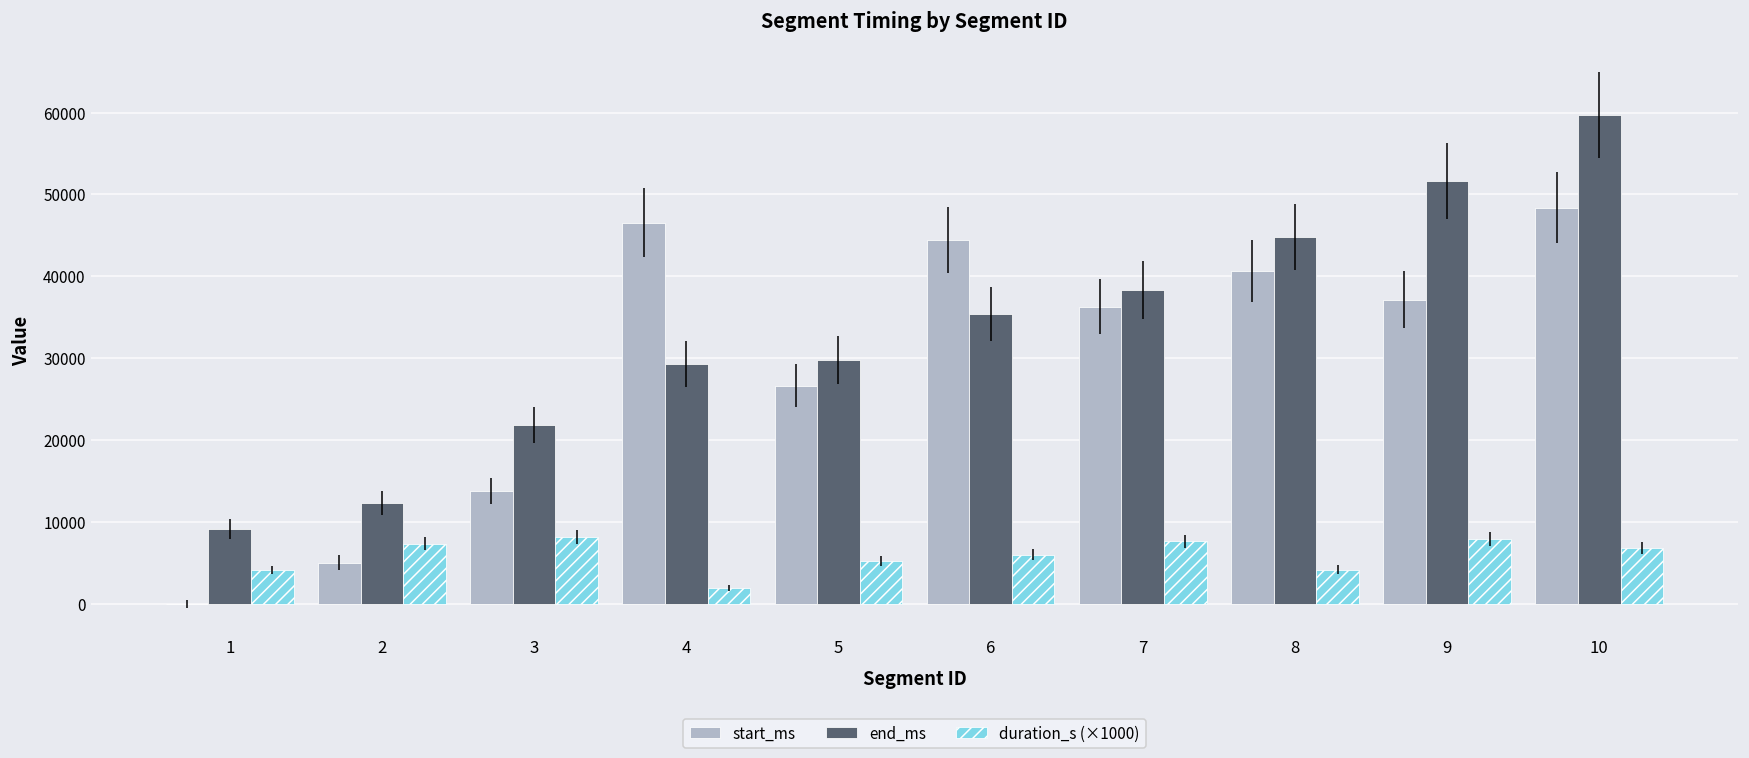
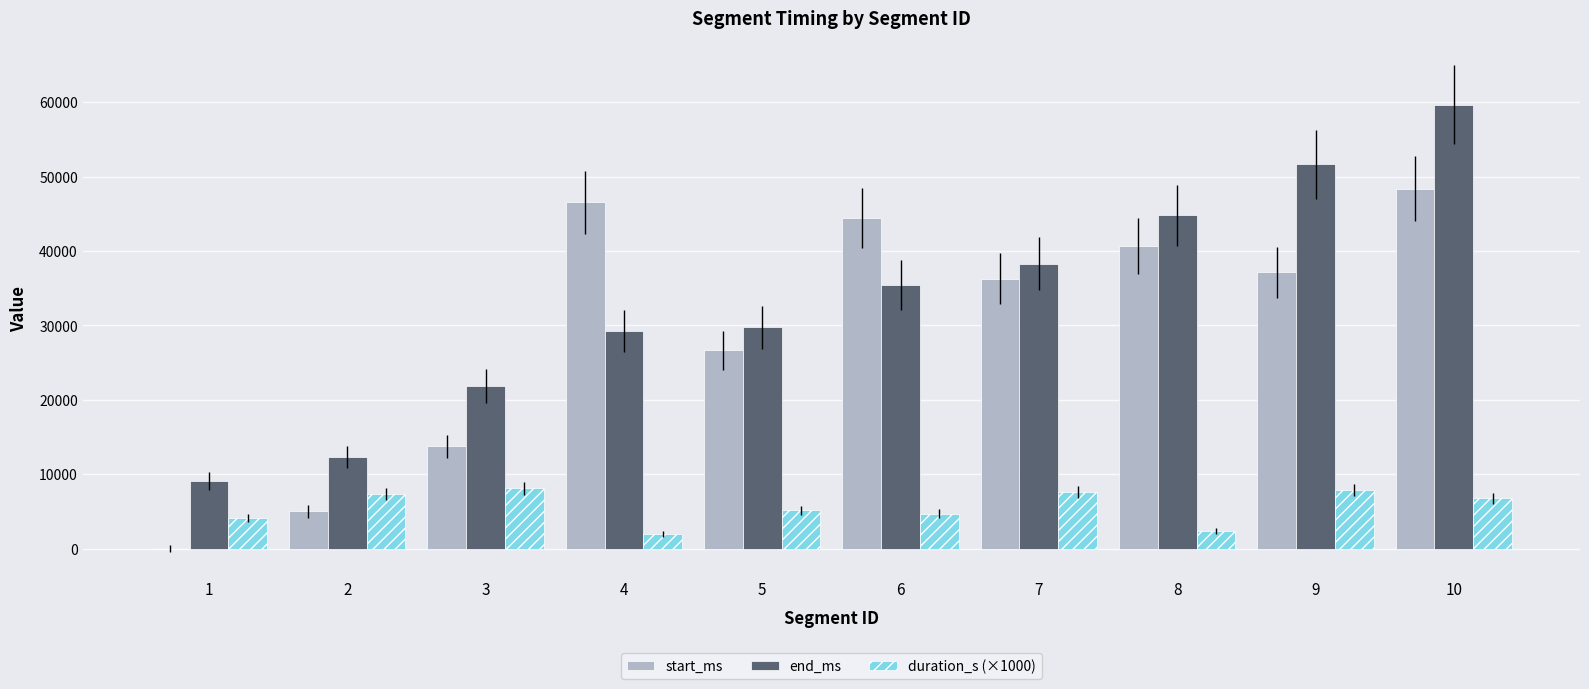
  {
    "start_ms": {
      "1": 0,
      "2": 5000,
      "3": 14000,
      "4": 47000,
      "5": 27000,
      "6": 44000,
      "7": 36000,
      "8": 41000,
      "9": 37000,
      "10": 48000
    },
    "end_ms": {
      "1": 9000,
      "2": 12000,
      "3": 22000,
      "4": 29000,
      "5": 30000,
      "6": 35000,
      "7": 38000,
      "8": 45000,
      "9": 52000,
      "10": 60000
    },
    "duration_s (×1000)": {
      "1": 4000,
      "2": 7000,
      "3": 8000,
      "4": 2000,
      "5": 5000,
-     "6": 6000,
+     "6": 5000,
      "7": 8000,
-     "8": 4000,
+     "8": 2000,
      "9": 8000,
      "10": 7000
    }
  }
